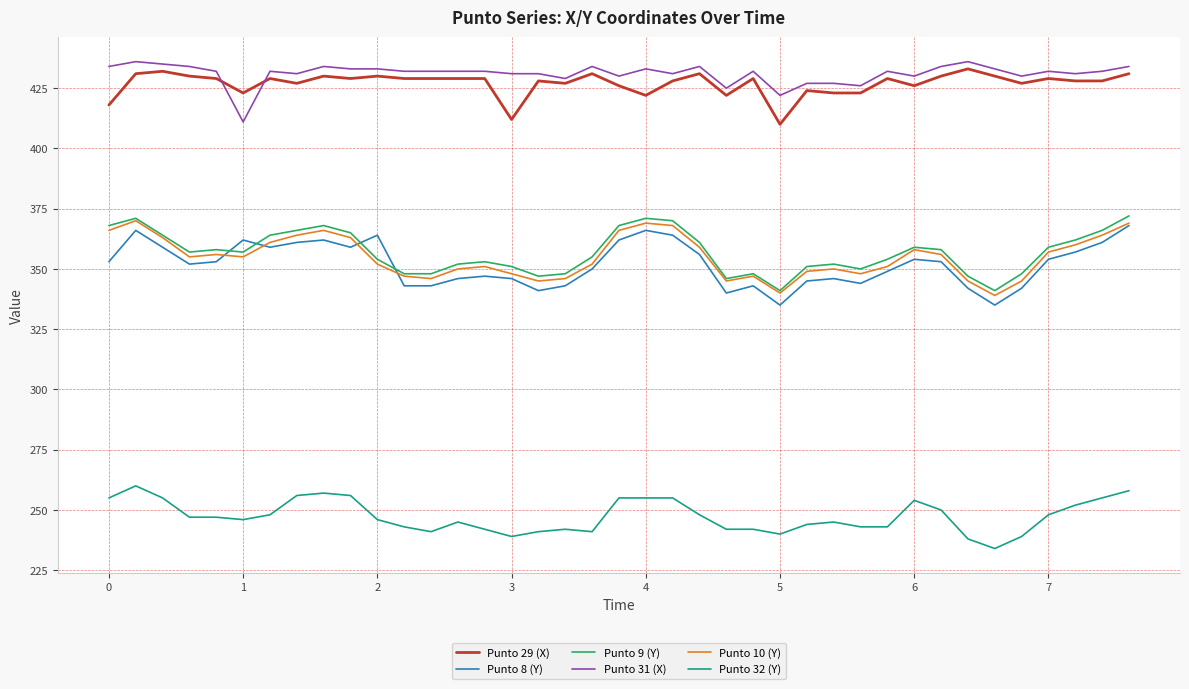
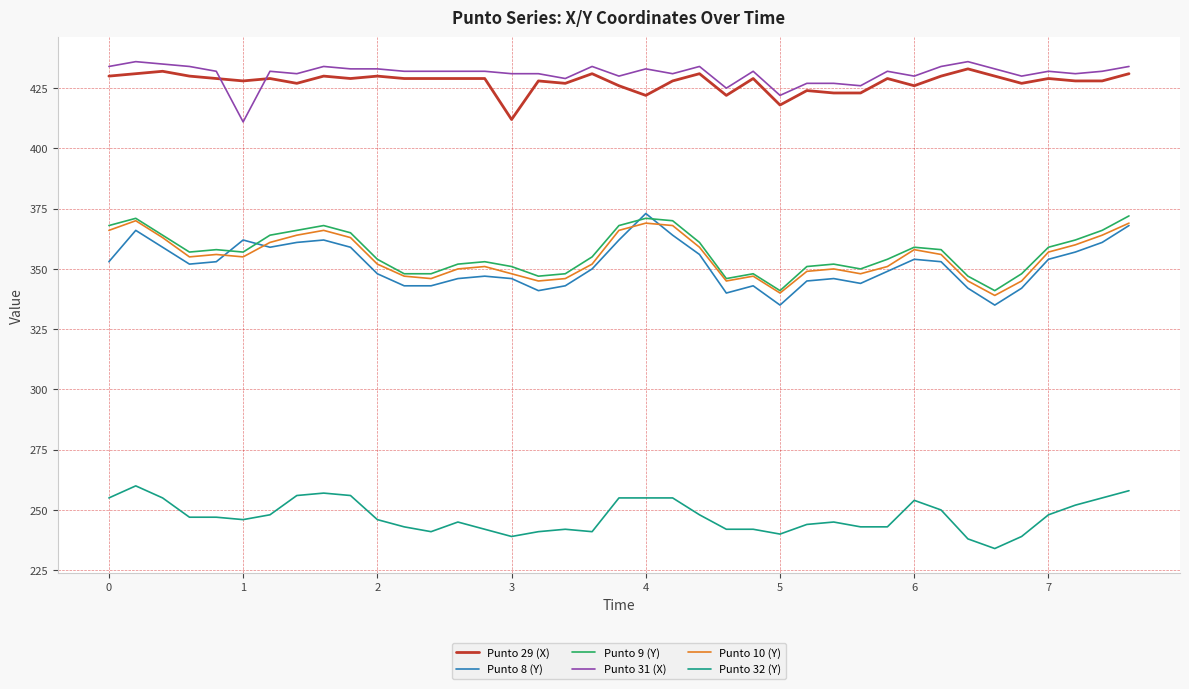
  {
    "Punto 29 (X)": {
-     "0": 418,
-     "1": 423,
+     "0": 430,
+     "1": 428,
      "2": 430,
      "3": 412,
      "4": 422,
-     "5": 410,
+     "5": 418,
      "6": 426,
      "7": 429
    },
    "Punto 8 (Y)": {
      "0": 353,
      "1": 362,
-     "2": 364,
+     "2": 348,
      "3": 346,
-     "4": 366,
+     "4": 373,
      "5": 335,
      "6": 354,
      "7": 354
    },
    "Punto 31 (X)": {
      "0": 434,
      "1": 411,
      "2": 433,
      "3": 431,
      "4": 433,
      "5": 422,
      "6": 430,
      "7": 432
    },
    "Punto 10 (Y)": {
      "0": 366,
      "1": 355,
      "2": 352,
      "3": 348,
      "4": 369,
      "7": 357
    }
  }
